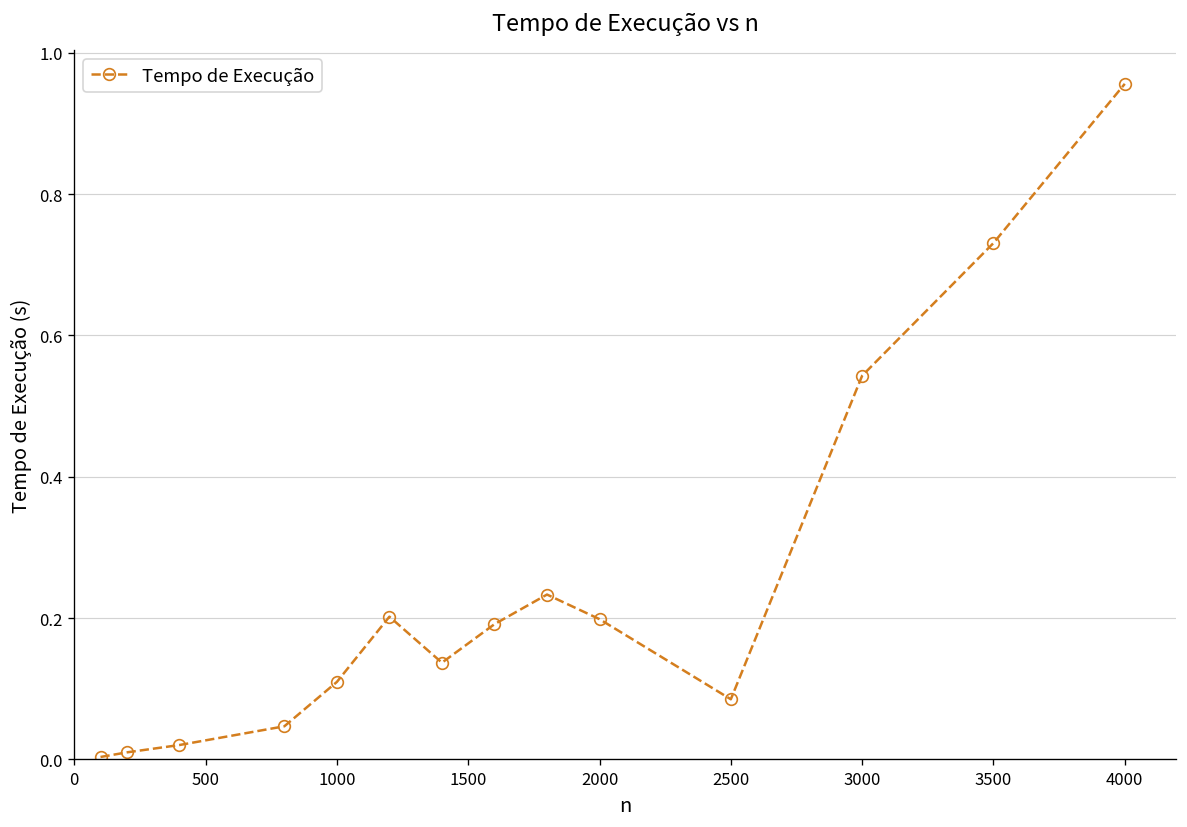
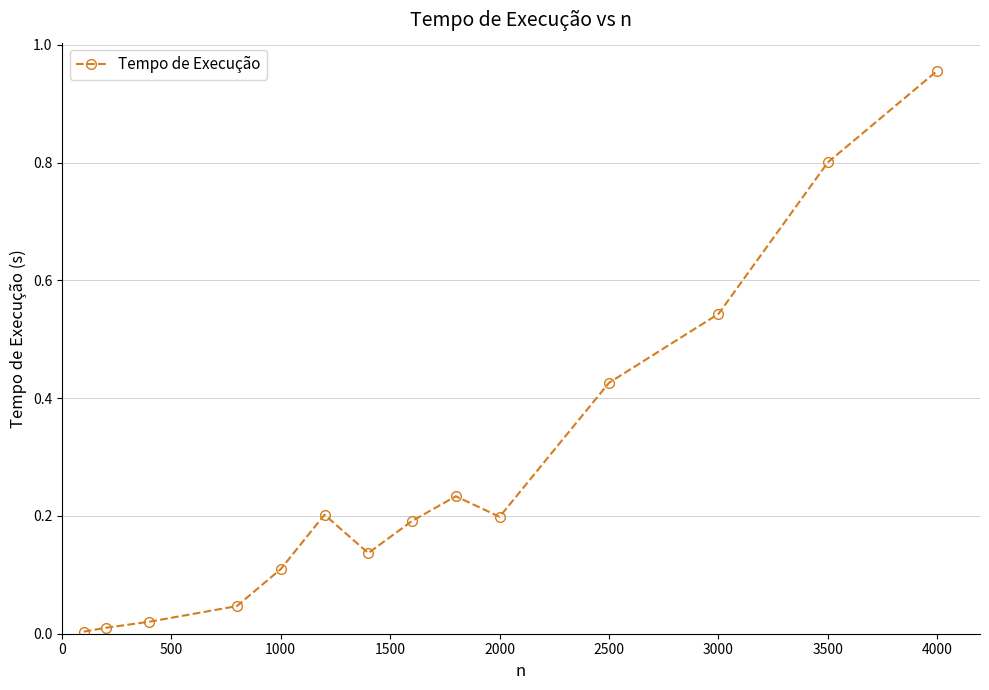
  {
    "1000": 0.11,
    "2000": 0.20,
-   "2500": 0.09,
+   "2500": 0.43,
    "3000": 0.54,
-   "3500": 0.73,
+   "3500": 0.80,
    "4000": 0.96
  }
